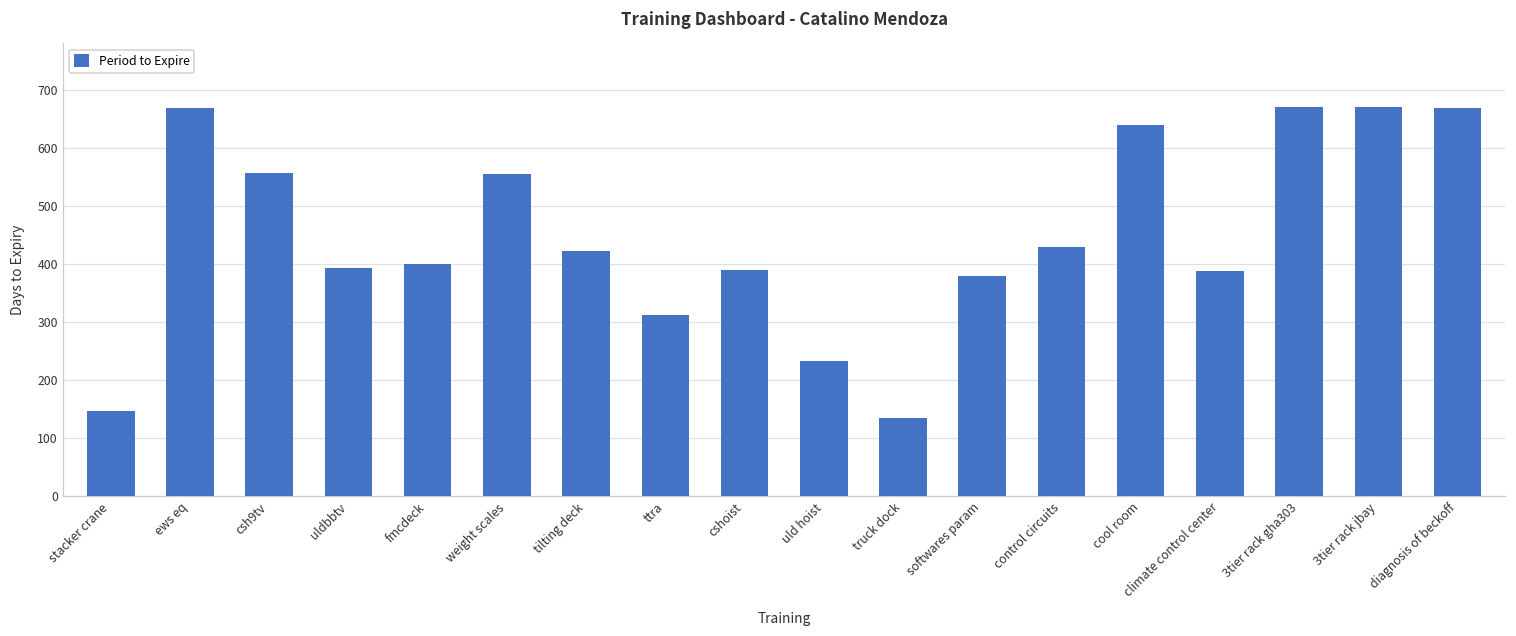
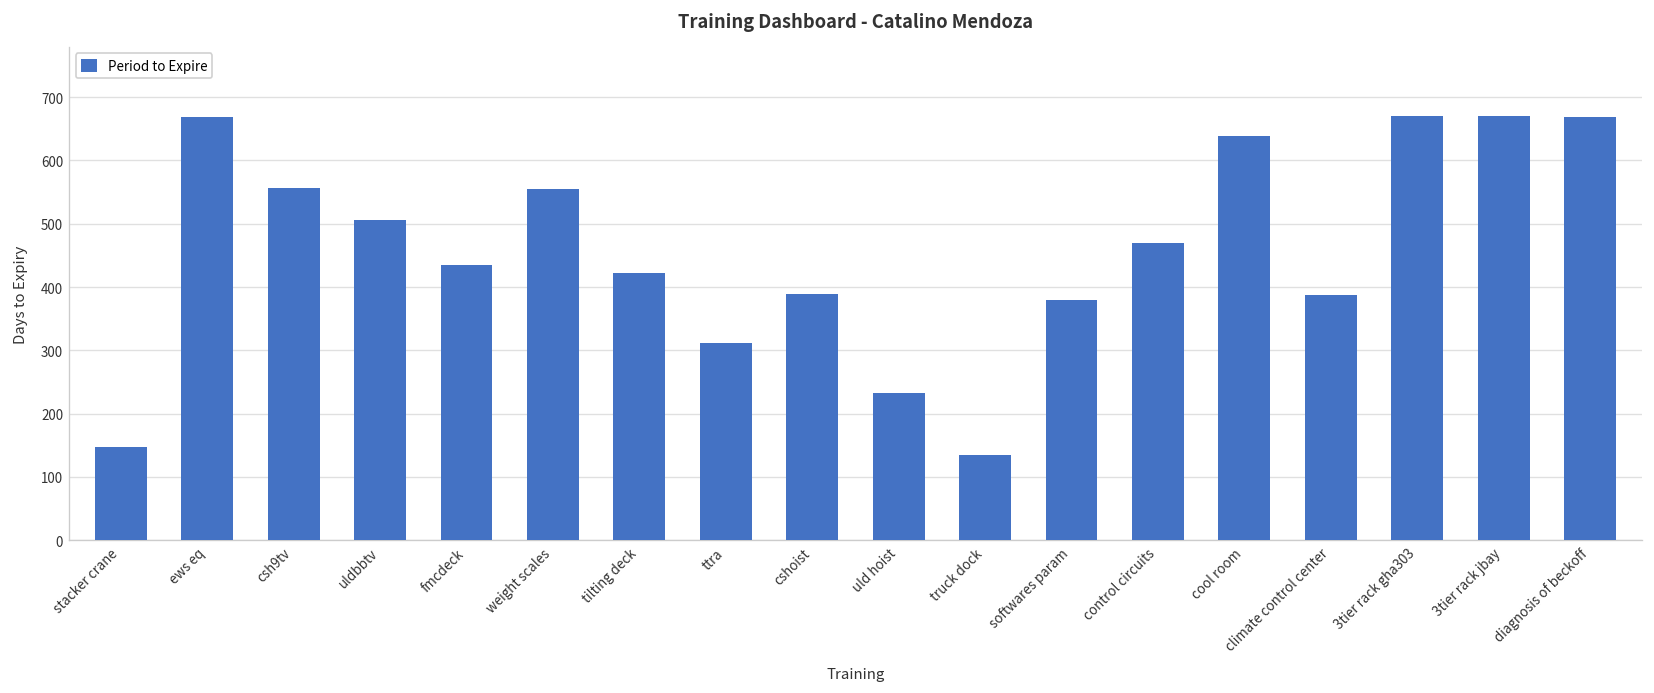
  {
    "stacker crane": 150,
    "ews eq": 670,
    "csh9tv": 560,
-   "uldbbtv": 390,
-   "fmcdeck": 400,
+   "uldbbtv": 510,
+   "fmcdeck": 440,
    "weight scales": 560,
    "tilting deck": 420,
    "ttra": 310,
    "cshoist": 390,
    "uld hoist": 230,
    "truck dock": 130,
    "softwares param": 380,
-   "control circuits": 430,
+   "control circuits": 470,
    "cool room": 640,
    "climate control center": 390,
    "3tier rack gha303": 670,
    "3tier rack jbay": 670,
    "diagnosis of beckoff": 670
  }
